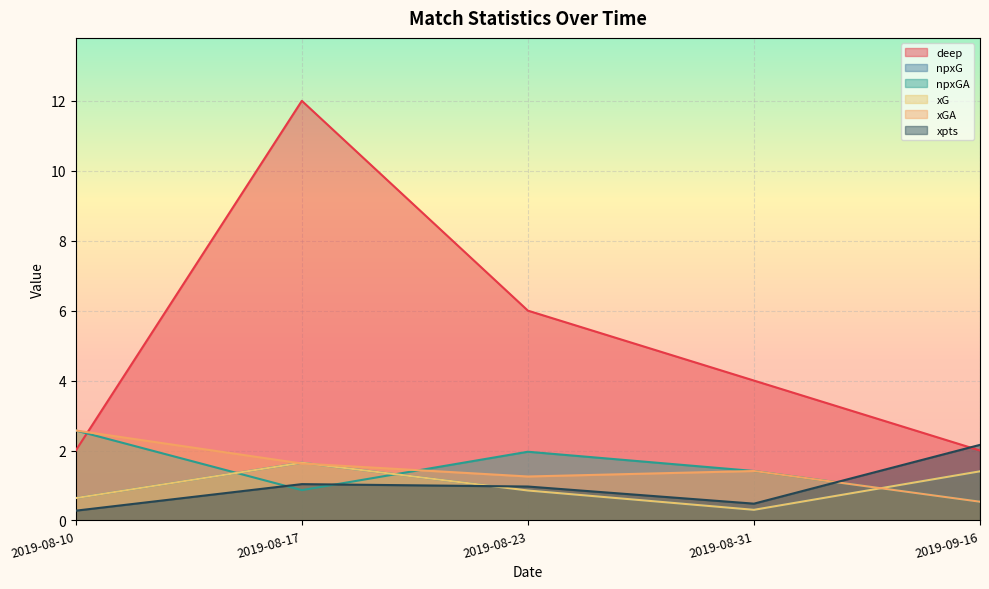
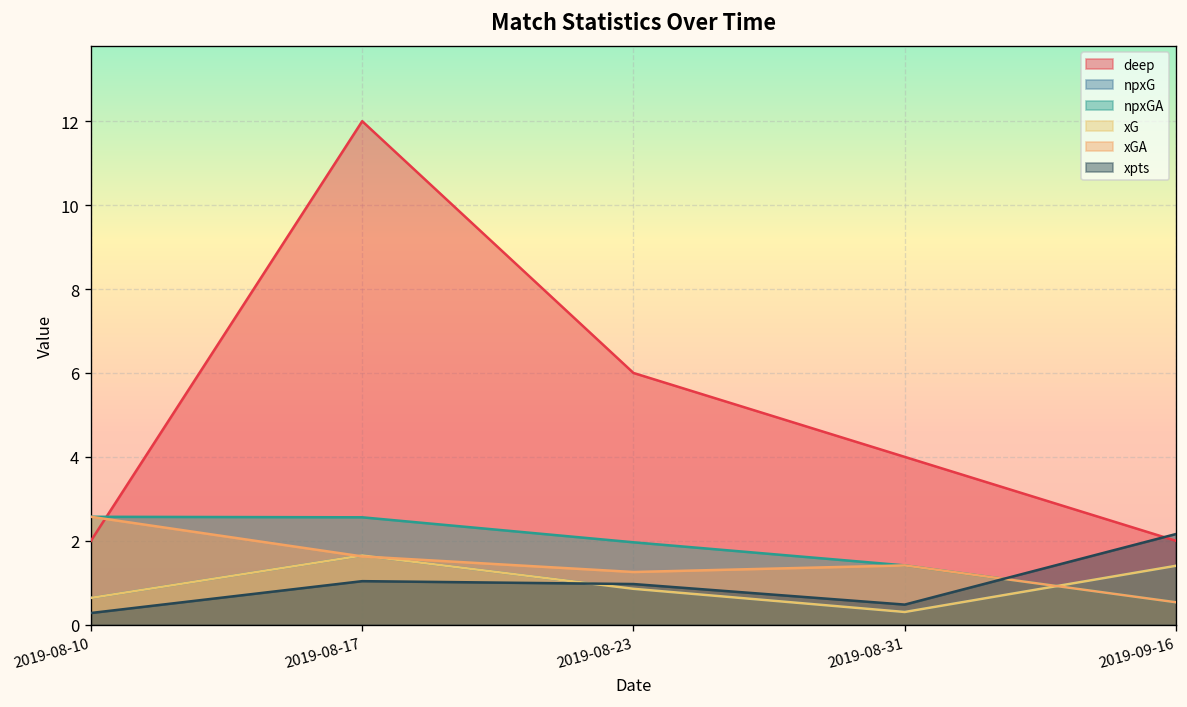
  {
    "deep": {
      "2019-08-10": 2.0,
      "2019-08-17": 12.0,
      "2019-08-23": 6.0,
      "2019-08-31": 4.0,
      "2019-09-16": 2.0
    },
    "npxGA": {
-     "2019-08-17": 0.9,
+     "2019-08-17": 2.6,
      "2019-08-23": 2.0
    },
    "xpts": {
      "2019-08-10": 0.3,
      "2019-08-17": 1.0,
      "2019-08-23": 1.0,
      "2019-08-31": 0.5,
      "2019-09-16": 2.2
    }
  }
